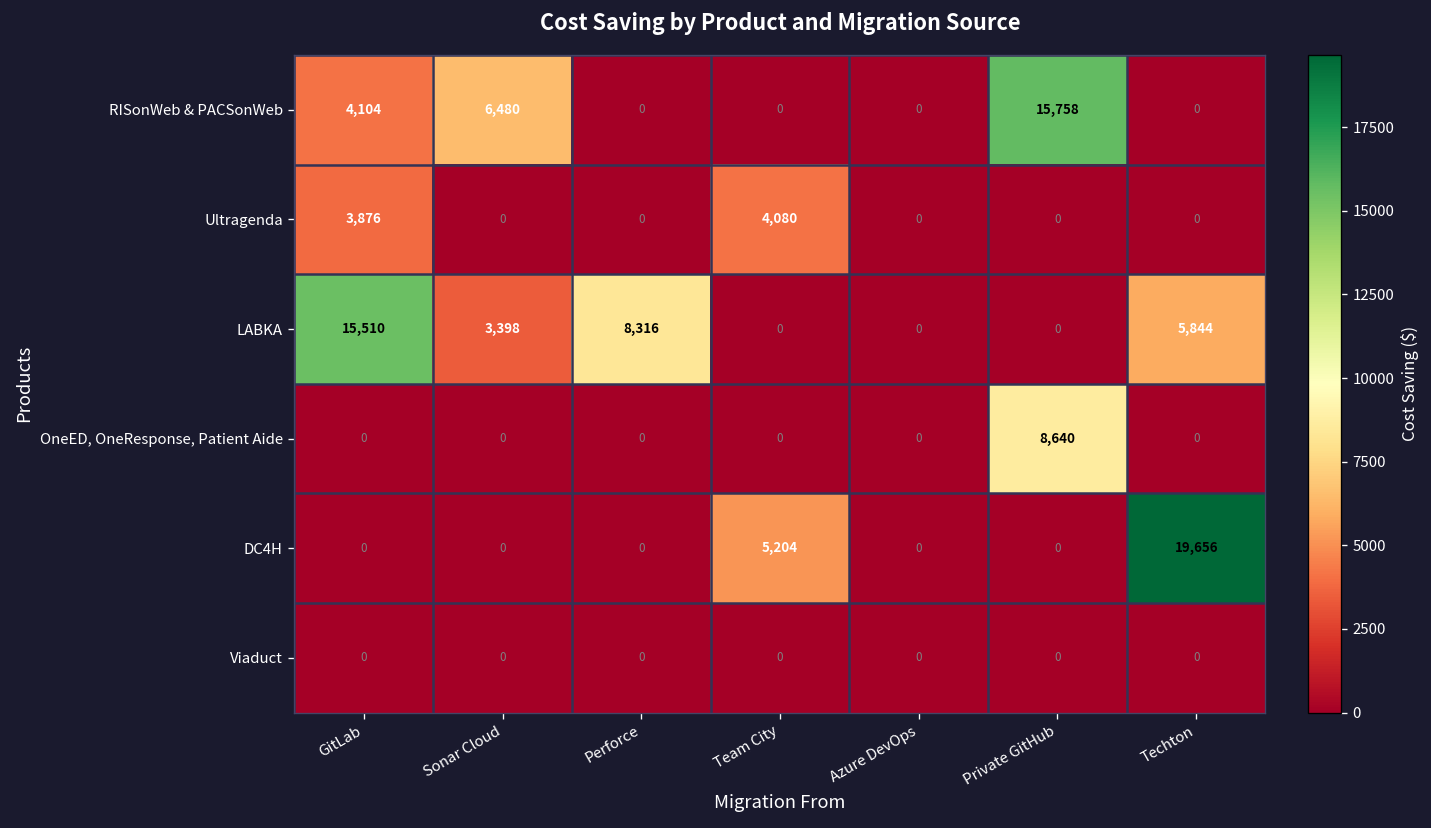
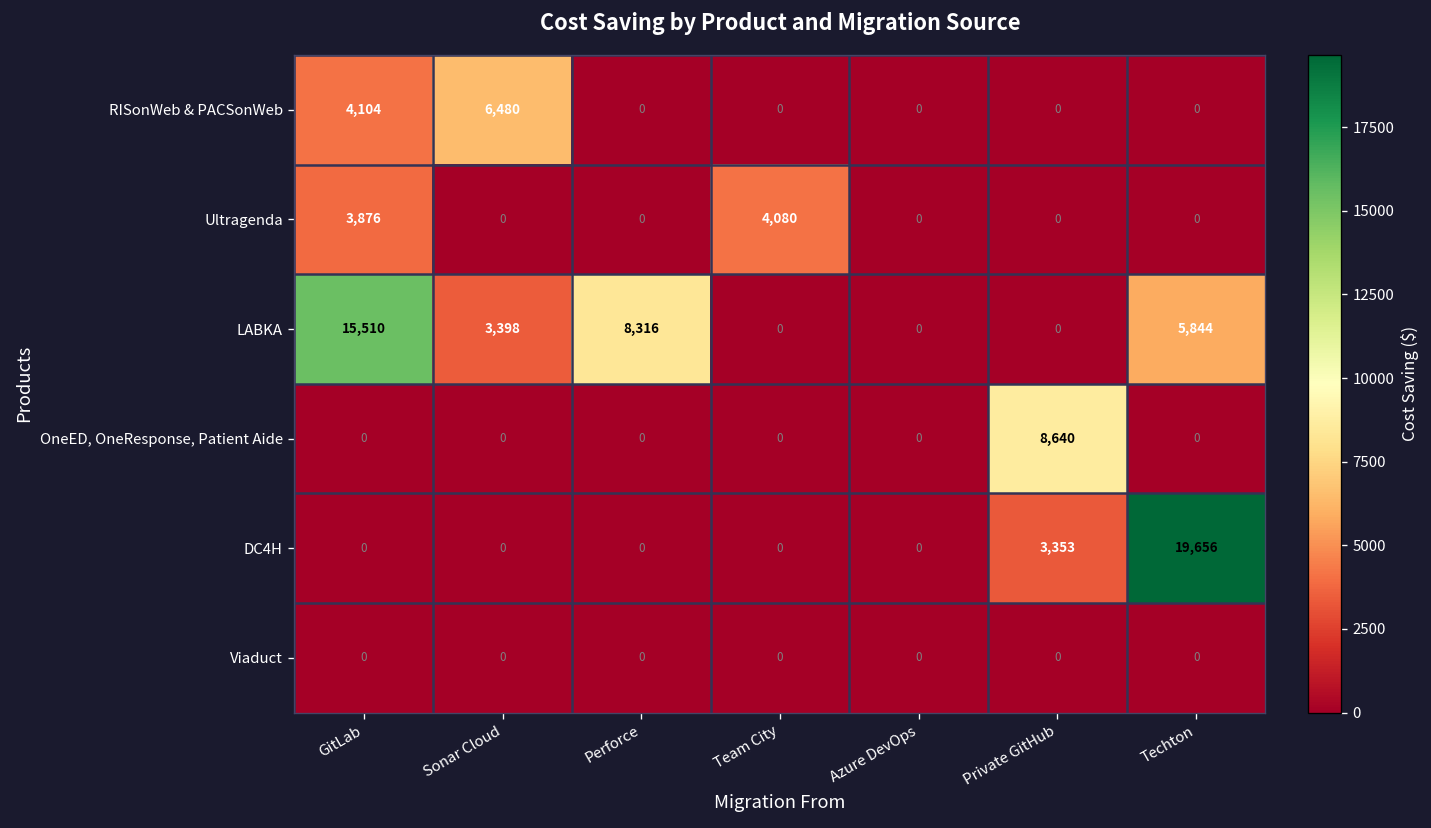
  {
    "RISonWeb & PACSonWeb": {
      "GitLab": "4,104",
      "Sonar Cloud": "6,480",
      "Perforce": "0",
      "Team City": "0",
      "Azure DevOps": "0",
-     "Private GitHub": "15,758",
+     "Private GitHub": "0",
      "Techton": "0"
    },
    "Ultragenda": {
      "GitLab": "3,876",
      "Sonar Cloud": "0",
      "Perforce": "0",
      "Team City": "4,080",
      "Azure DevOps": "0",
      "Private GitHub": "0",
      "Techton": "0"
    },
    "LABKA": {
      "GitLab": "15,510",
      "Sonar Cloud": "3,398",
      "Perforce": "8,316",
      "Team City": "0",
      "Azure DevOps": "0",
      "Private GitHub": "0",
      "Techton": "5,844"
    },
    "OneED, OneResponse, Patient Aide": {
      "GitLab": "0",
      "Sonar Cloud": "0",
      "Perforce": "0",
      "Team City": "0",
      "Azure DevOps": "0",
      "Private GitHub": "8,640",
      "Techton": "0"
    },
    "DC4H": {
      "GitLab": "0",
      "Sonar Cloud": "0",
      "Perforce": "0",
-     "Team City": "5,204",
+     "Team City": "0",
      "Azure DevOps": "0",
-     "Private GitHub": "0",
+     "Private GitHub": "3,353",
      "Techton": "19,656"
    },
    "Viaduct": {
      "GitLab": "0",
      "Sonar Cloud": "0",
      "Perforce": "0",
      "Team City": "0",
      "Azure DevOps": "0",
      "Private GitHub": "0",
      "Techton": "0"
    }
  }
